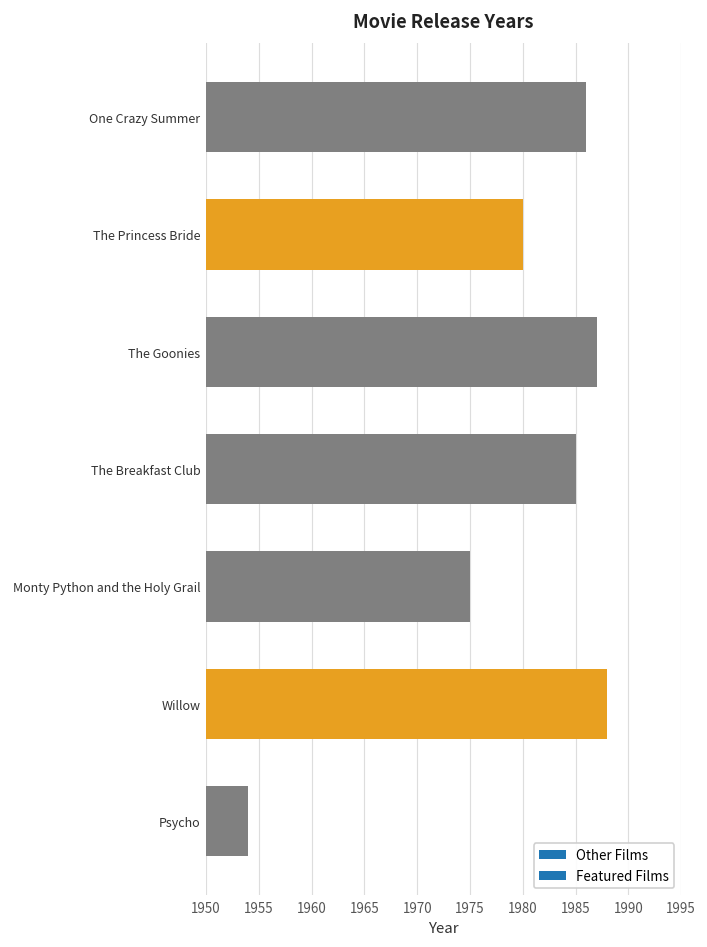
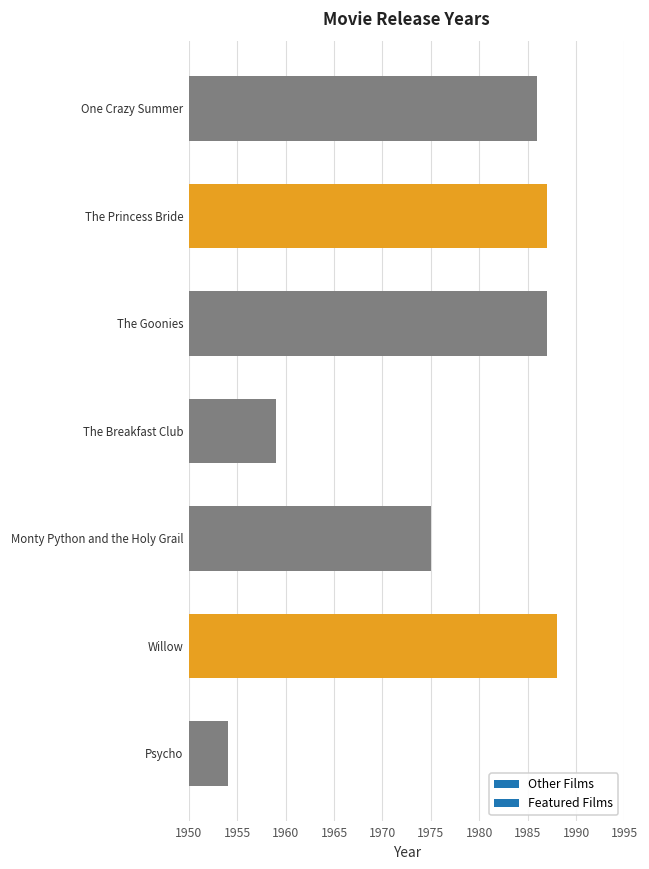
  {
    "One Crazy Summer": 1986,
-   "The Princess Bride": 1980,
+   "The Princess Bride": 1987,
    "The Goonies": 1987,
-   "The Breakfast Club": 1985,
+   "The Breakfast Club": 1959,
    "Monty Python and the Holy Grail": 1975,
    "Willow": 1988,
    "Psycho": 1954
  }
